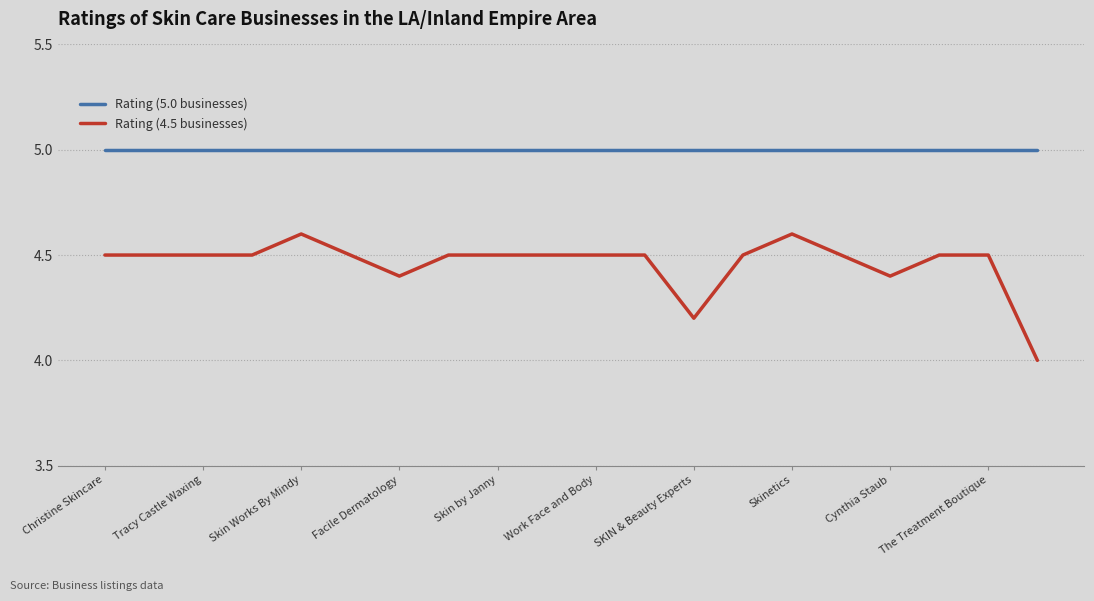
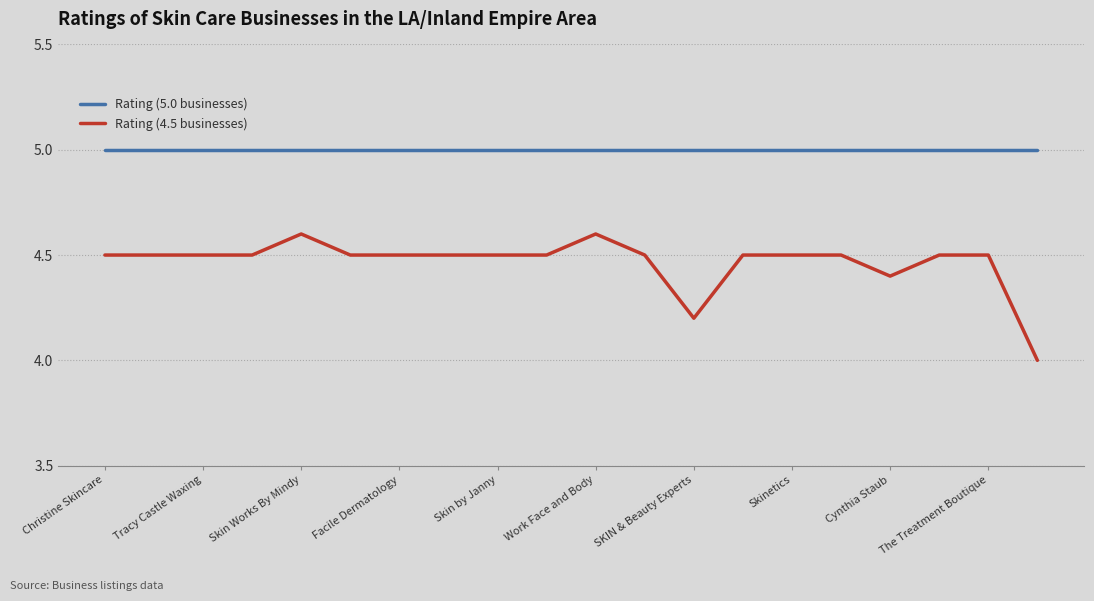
  {
    "Rating (5.0 businesses)": {
      "Christine Skincare": 5.0,
      "Tracy Castle Waxing": 5.0,
      "Skin Works By Mindy": 5.0,
      "Facile Dermatology": 5.0,
      "Skin by Janny": 5.0,
      "Work Face and Body": 5.0,
      "SKIN & Beauty Experts": 5.0,
      "Skinetics": 5.0,
      "Cynthia Staub": 5.0,
      "The Treatment Boutique": 5.0
    },
    "Rating (4.5 businesses)": {
      "Christine Skincare": 4.5,
      "Tracy Castle Waxing": 4.5,
      "Skin Works By Mindy": 4.6,
-     "Facile Dermatology": 4.4,
+     "Facile Dermatology": 4.5,
      "Skin by Janny": 4.5,
-     "Work Face and Body": 4.5,
+     "Work Face and Body": 4.6,
      "SKIN & Beauty Experts": 4.2,
-     "Skinetics": 4.6,
+     "Skinetics": 4.5,
      "Cynthia Staub": 4.4,
      "The Treatment Boutique": 4.5
    }
  }
